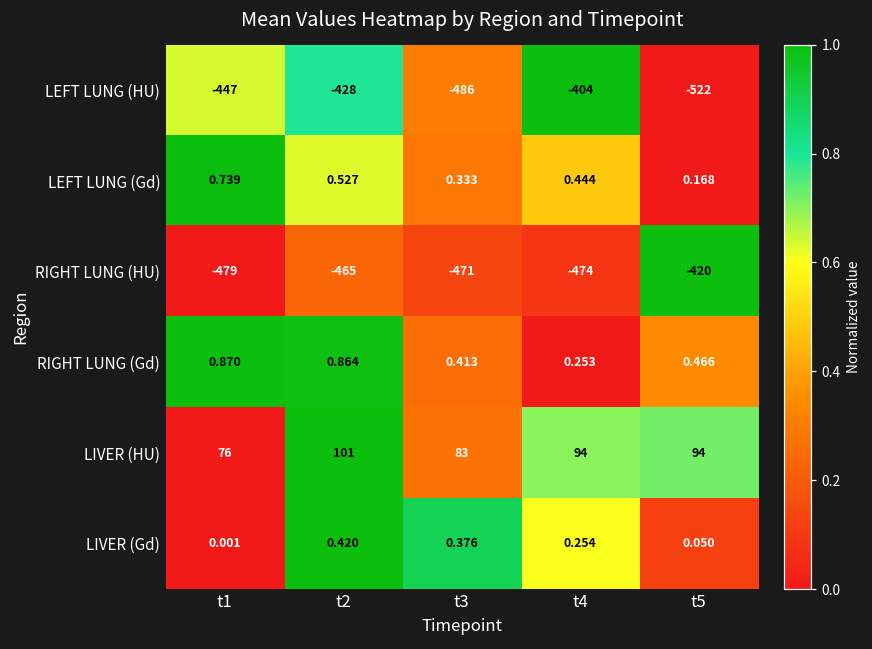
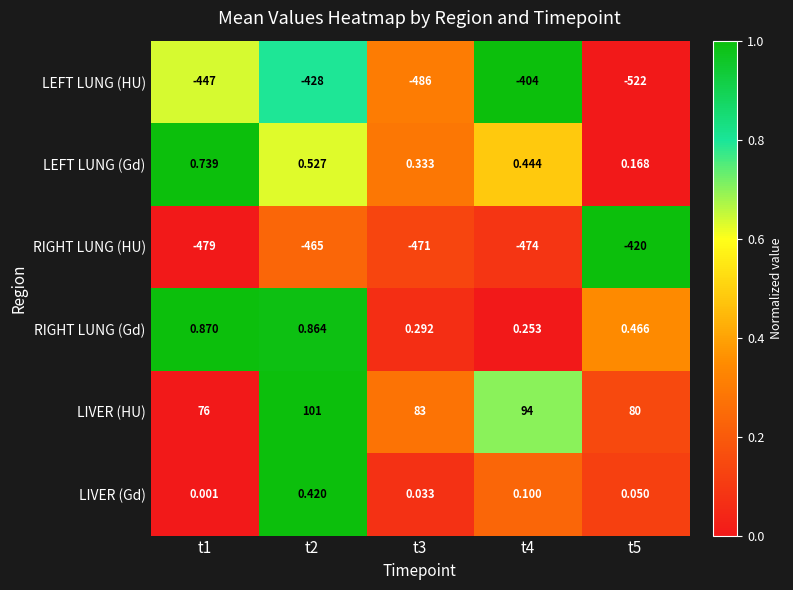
  {
    "LEFT LUNG (HU)": {
      "t1": -447,
      "t2": -428,
      "t3": -486,
      "t4": -404,
      "t5": -522
    },
    "LEFT LUNG (Gd)": {
      "t1": 0.739,
      "t2": 0.527,
      "t3": 0.333,
      "t4": 0.444,
      "t5": 0.168
    },
    "RIGHT LUNG (HU)": {
      "t1": -479,
      "t2": -465,
      "t3": -471,
      "t4": -474,
      "t5": -420
    },
    "RIGHT LUNG (Gd)": {
      "t1": 0.870,
      "t2": 0.864,
-     "t3": 0.413,
+     "t3": 0.292,
      "t4": 0.253,
      "t5": 0.466
    },
    "LIVER (HU)": {
      "t1": 76,
      "t2": 101,
      "t3": 83,
      "t4": 94,
-     "t5": 94
+     "t5": 80
    },
    "LIVER (Gd)": {
      "t1": 0.001,
      "t2": 0.420,
-     "t3": 0.376,
-     "t4": 0.254,
+     "t3": 0.033,
+     "t4": 0.100,
      "t5": 0.050
    }
  }
